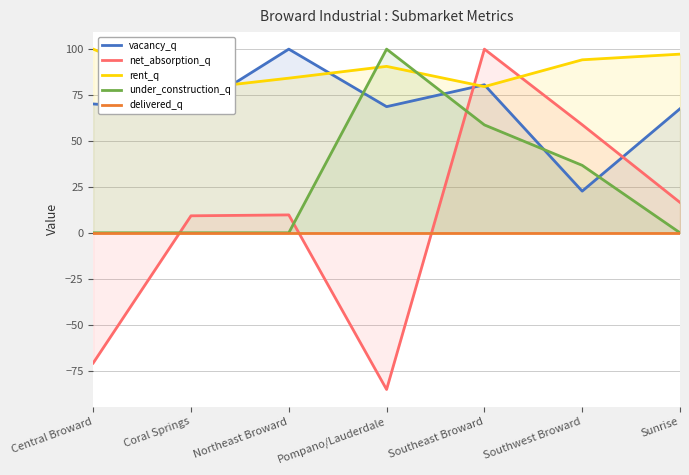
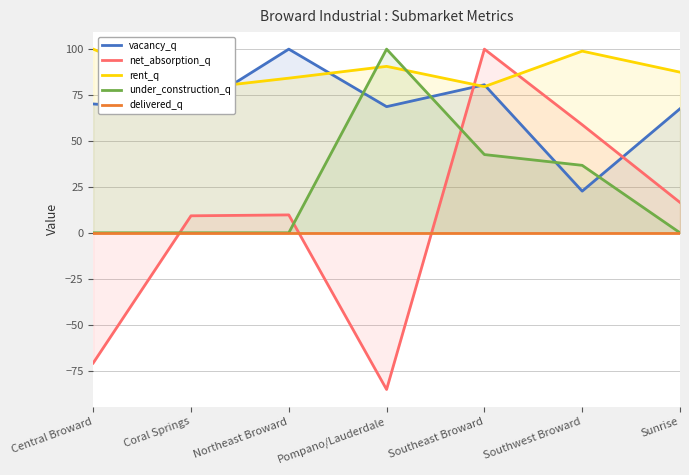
  {
    "vacancy_q": {
      "Central Broward": 70,
      "Northeast Broward": 100,
      "Pompano/Lauderdale": 69,
      "Southwest Broward": 23,
      "Sunrise": 68
    },
    "rent_q": {
      "Central Broward": 100,
      "Northeast Broward": 84,
      "Pompano/Lauderdale": 91,
-     "Southwest Broward": 94,
-     "Sunrise": 97
+     "Southwest Broward": 99,
+     "Sunrise": 87
    },
    "under_construction_q": {
      "Pompano/Lauderdale": 100,
-     "Southeast Broward": 59,
+     "Southeast Broward": 43,
      "Southwest Broward": 37
    },
    "delivered_q": {
      "Southeast Broward": 0,
      "Southwest Broward": 0
    }
  }
